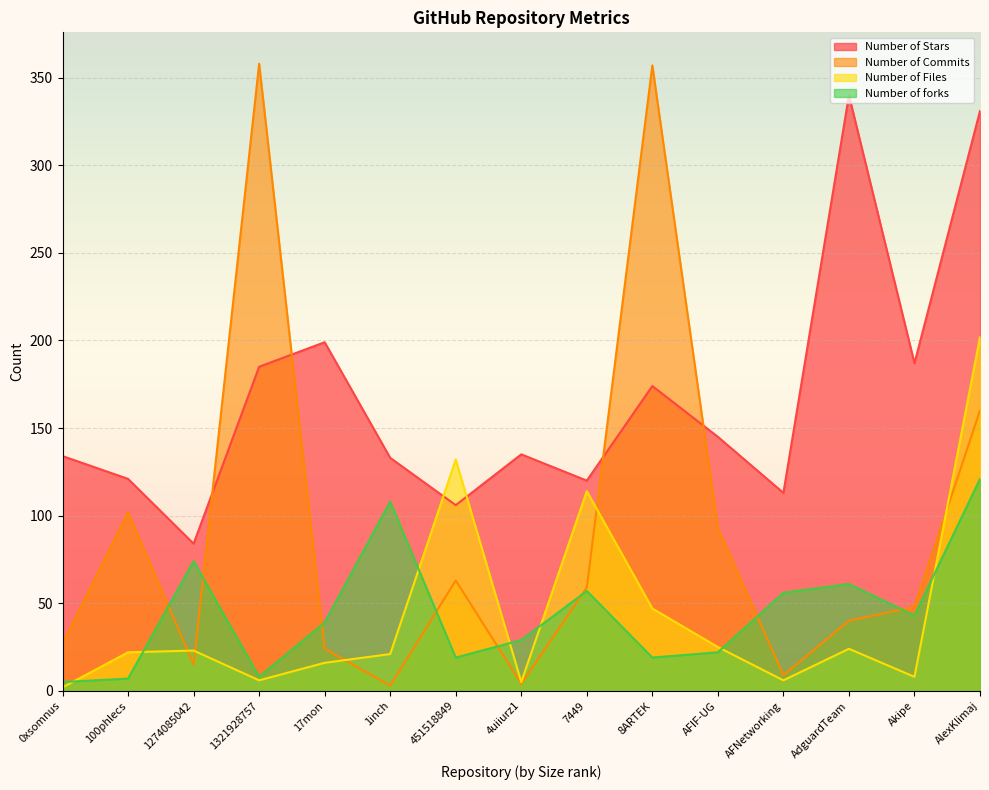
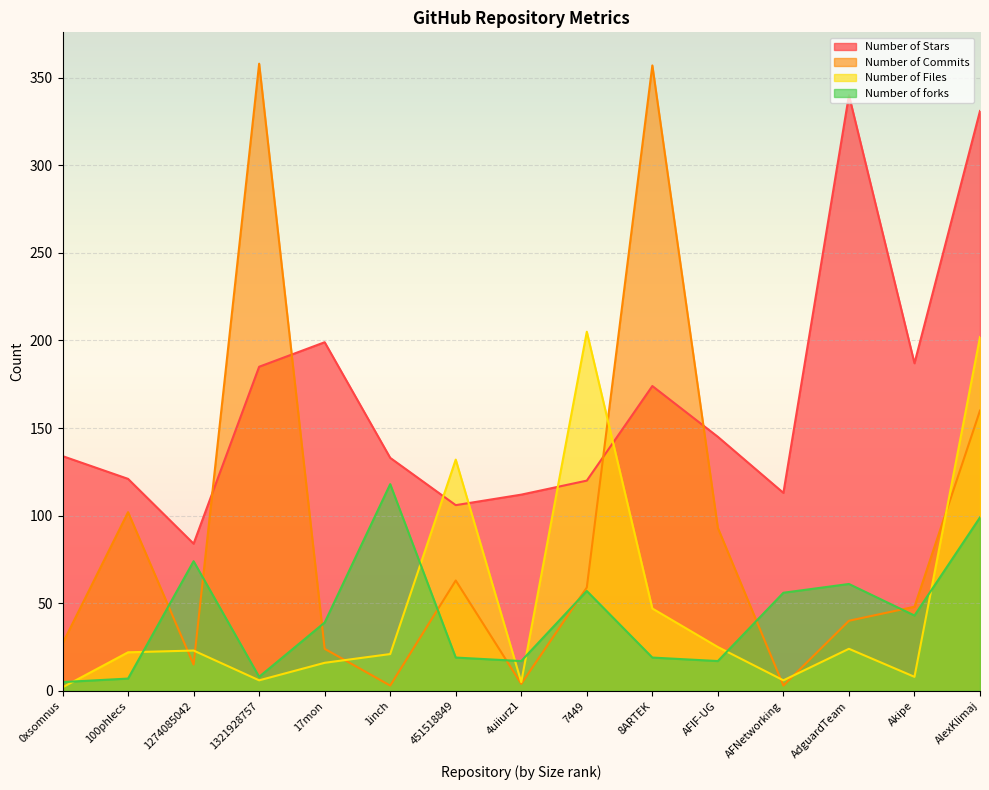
  {
    "Number of Stars": {
      "0xsomnus": 134,
      "100phlecs": 121,
      "1274085042": 84,
      "1321928757": 185,
      "17mon": 199,
      "1inch": 133,
      "451518849": 106,
-     "4uiiurz1": 135,
+     "4uiiurz1": 112,
      "7449": 120,
      "8ARTEK": 174,
      "AFIF-UG": 145,
      "AFNetworking": 113,
      "Akipe": 187,
      "AlexKlimaj": 331
    },
    "Number of Commits": {
      "0xsomnus": 27,
      "100phlecs": 102,
      "1274085042": 15,
      "1321928757": 358,
      "17mon": 24,
      "1inch": 3,
      "451518849": 63,
      "7449": 59,
      "8ARTEK": 357,
      "AFIF-UG": 93,
-     "AFNetworking": 9,
+     "AFNetworking": 3,
      "AdguardTeam": 40,
      "Akipe": 48,
      "AlexKlimaj": 160
    },
    "Number of Files": {
      "0xsomnus": 2,
      "100phlecs": 22,
      "1274085042": 23,
      "1321928757": 6,
      "17mon": 16,
      "1inch": 21,
      "451518849": 132,
-     "7449": 114,
+     "7449": 205,
      "8ARTEK": 47,
      "AFIF-UG": 25,
      "AFNetworking": 6,
      "AdguardTeam": 24,
      "Akipe": 8,
      "AlexKlimaj": 202
    },
    "Number of forks": {
      "0xsomnus": 5,
      "100phlecs": 7,
      "1274085042": 74,
      "1321928757": 8,
      "17mon": 39,
-     "1inch": 108,
+     "1inch": 118,
      "451518849": 19,
-     "4uiiurz1": 29,
+     "4uiiurz1": 17,
      "7449": 57,
      "8ARTEK": 19,
-     "AFIF-UG": 22,
+     "AFIF-UG": 17,
      "AFNetworking": 56,
      "AdguardTeam": 61,
      "Akipe": 43,
-     "AlexKlimaj": 121
+     "AlexKlimaj": 99
    }
  }
